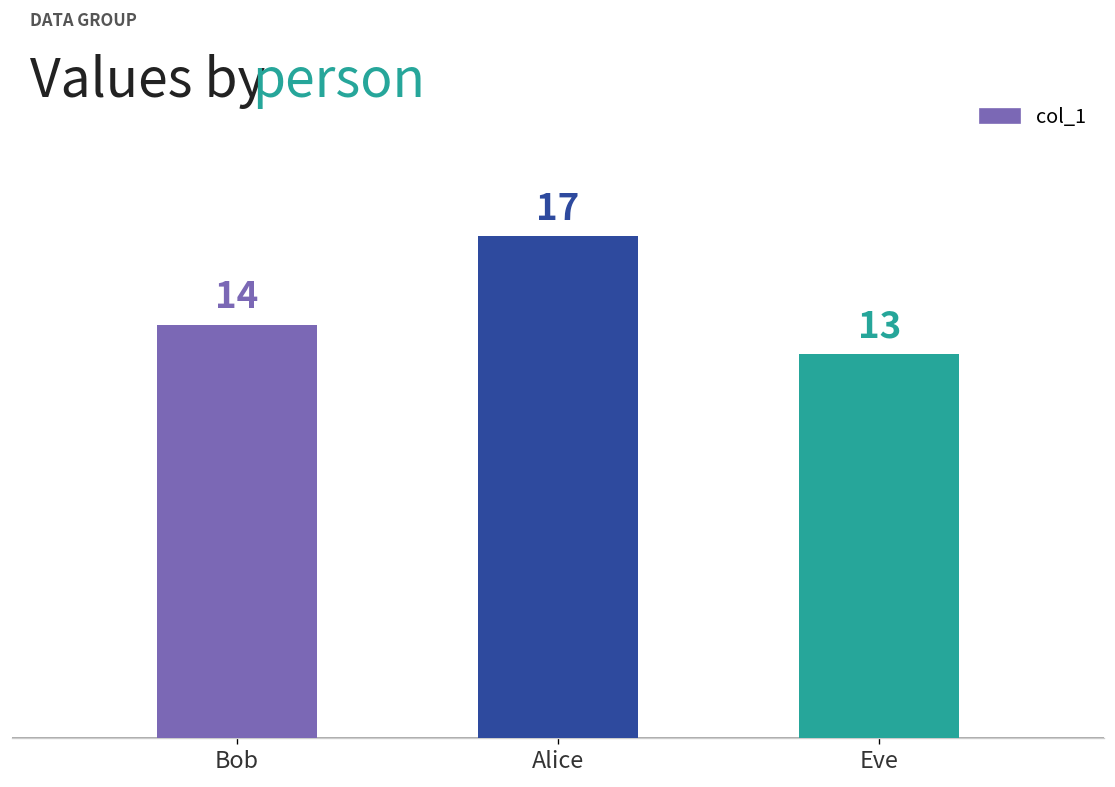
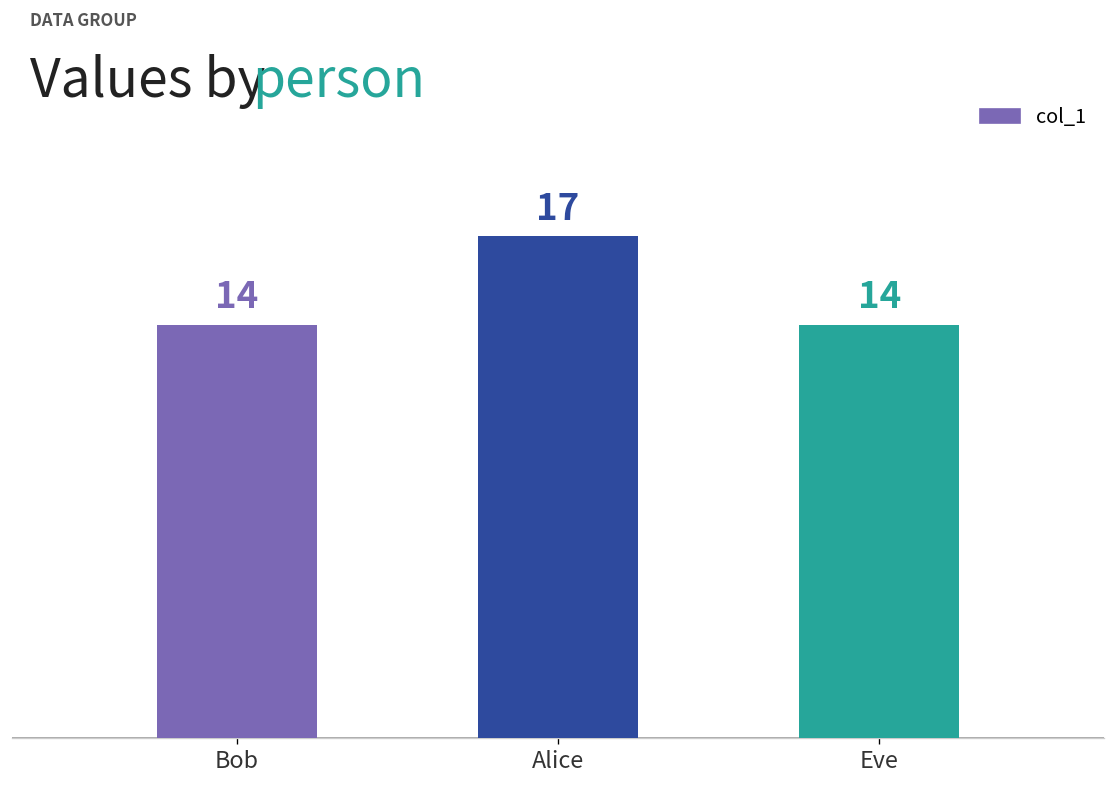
  {
    "Bob": 14,
    "Alice": 17,
-   "Eve": 13
+   "Eve": 14
  }
